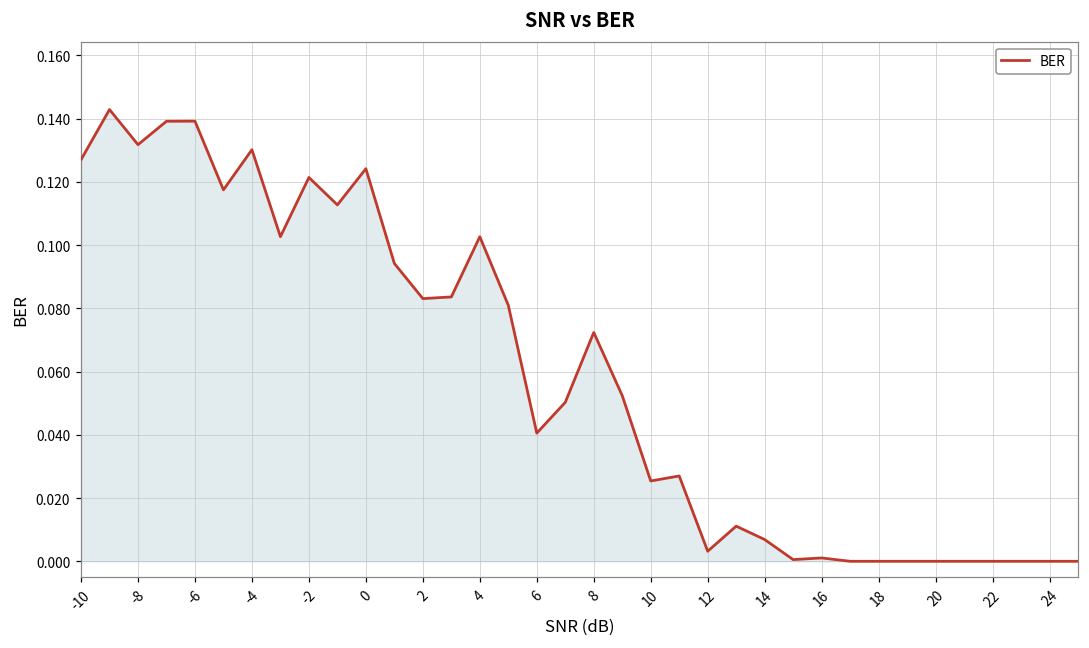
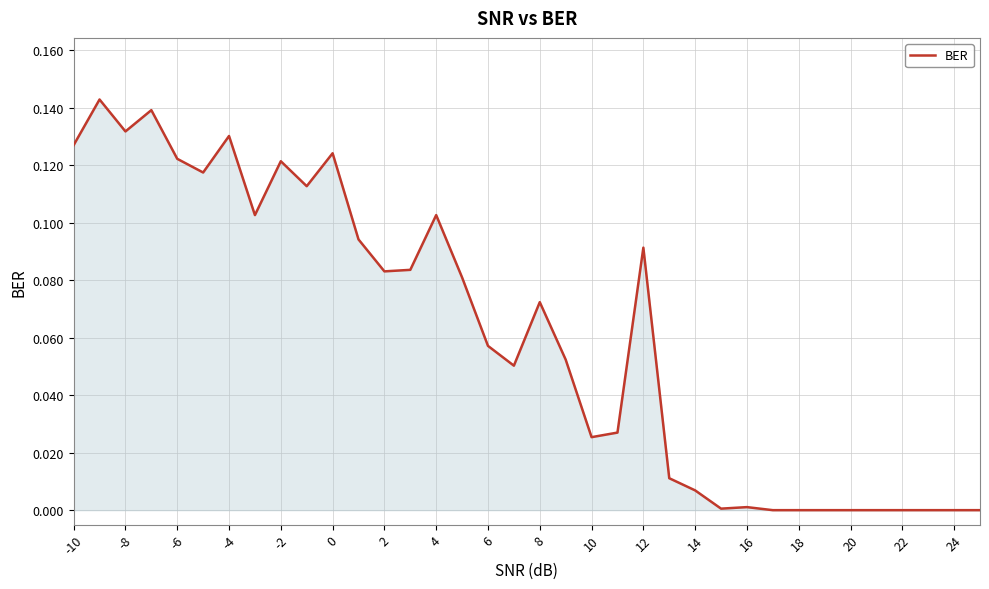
  {
    "-10": 0.127,
    "-8": 0.132,
-   "-6": 0.139,
+   "-6": 0.122,
    "-4": 0.130,
    "-2": 0.121,
    "0": 0.124,
    "2": 0.083,
    "4": 0.103,
-   "6": 0.041,
+   "6": 0.057,
    "8": 0.072,
    "10": 0.025,
-   "12": 0.003,
+   "12": 0.091,
    "14": 0.007,
    "16": 0.001,
    "18": 0.000,
    "20": 0.000,
    "22": 0.000,
    "24": 0.000
  }
